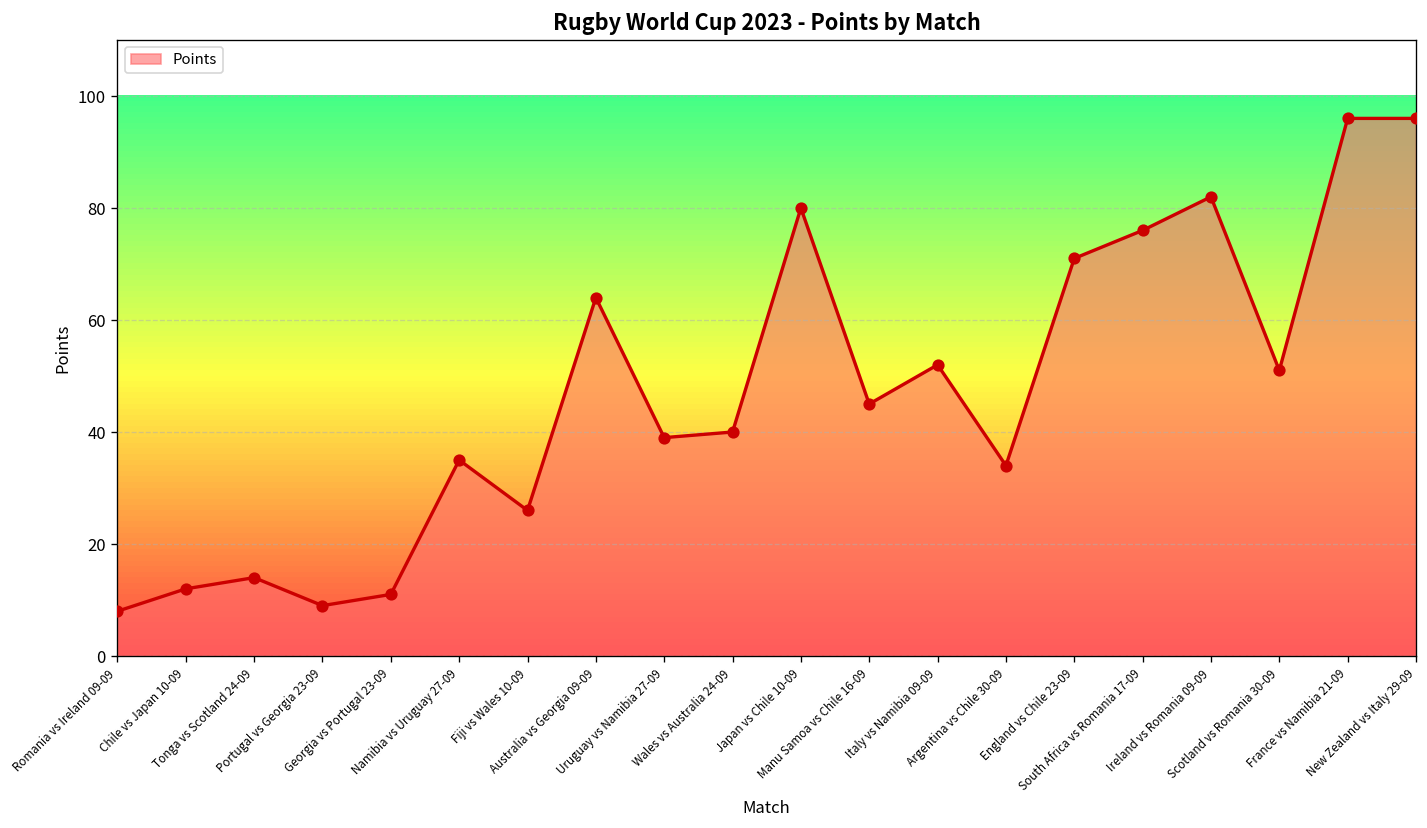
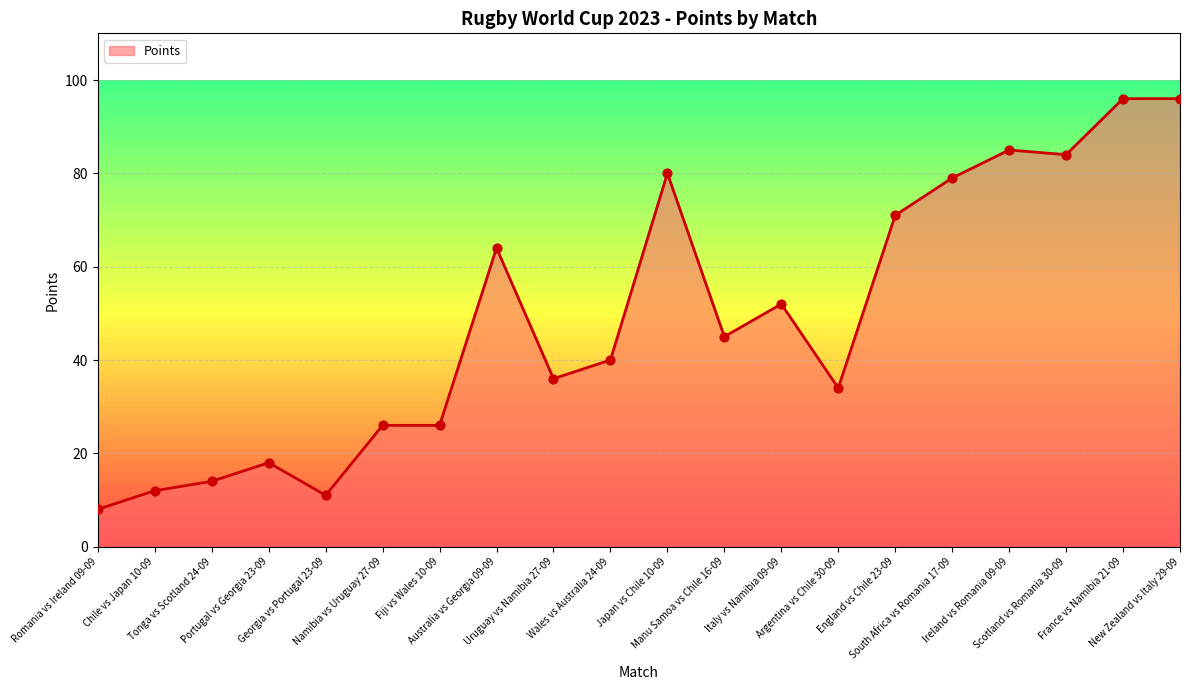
  {
    "Romania vs Ireland 09-09": 8,
    "Chile vs Japan 10-09": 12,
    "Tonga vs Scotland 24-09": 14,
-   "Portugal vs Georgia 23-09": 9,
+   "Portugal vs Georgia 23-09": 18,
    "Georgia vs Portugal 23-09": 11,
-   "Namibia vs Uruguay 27-09": 35,
+   "Namibia vs Uruguay 27-09": 26,
    "Fiji vs Wales 10-09": 26,
    "Australia vs Georgia 09-09": 64,
-   "Uruguay vs Namibia 27-09": 39,
+   "Uruguay vs Namibia 27-09": 36,
    "Wales vs Australia 24-09": 40,
    "Japan vs Chile 10-09": 80,
    "Manu Samoa vs Chile 16-09": 45,
    "Italy vs Namibia 09-09": 52,
    "Argentina vs Chile 30-09": 34,
    "England vs Chile 23-09": 71,
-   "South Africa vs Romania 17-09": 76,
-   "Ireland vs Romania 09-09": 82,
-   "Scotland vs Romania 30-09": 51,
+   "South Africa vs Romania 17-09": 79,
+   "Ireland vs Romania 09-09": 85,
+   "Scotland vs Romania 30-09": 84,
    "France vs Namibia 21-09": 96,
    "New Zealand vs Italy 29-09": 96
  }
